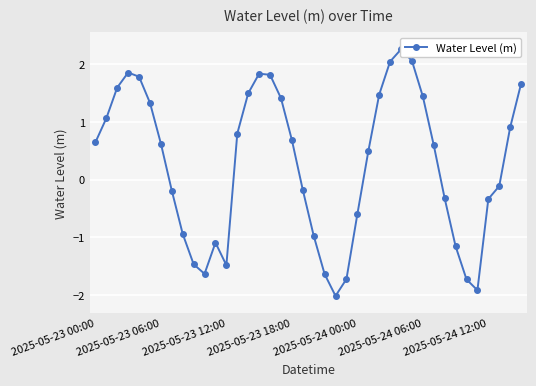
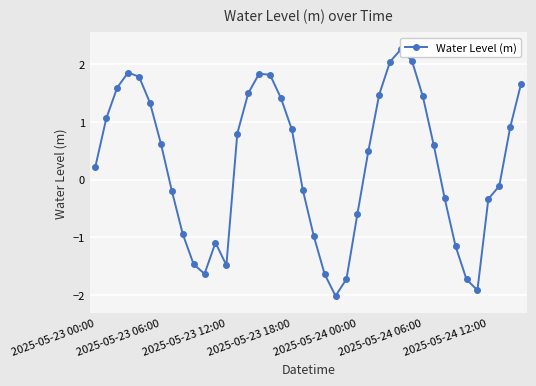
  {
-   "2025-05-23 00:00": 0.6,
+   "2025-05-23 00:00": 0.2,
    "2025-05-23 06:00": 0.6,
    "2025-05-23 12:00": -1.5,
-   "2025-05-23 18:00": 0.7,
+   "2025-05-23 18:00": 0.9,
    "2025-05-24 00:00": -0.6,
    "2025-05-24 06:00": 1.4,
    "2025-05-24 12:00": -0.3
  }
